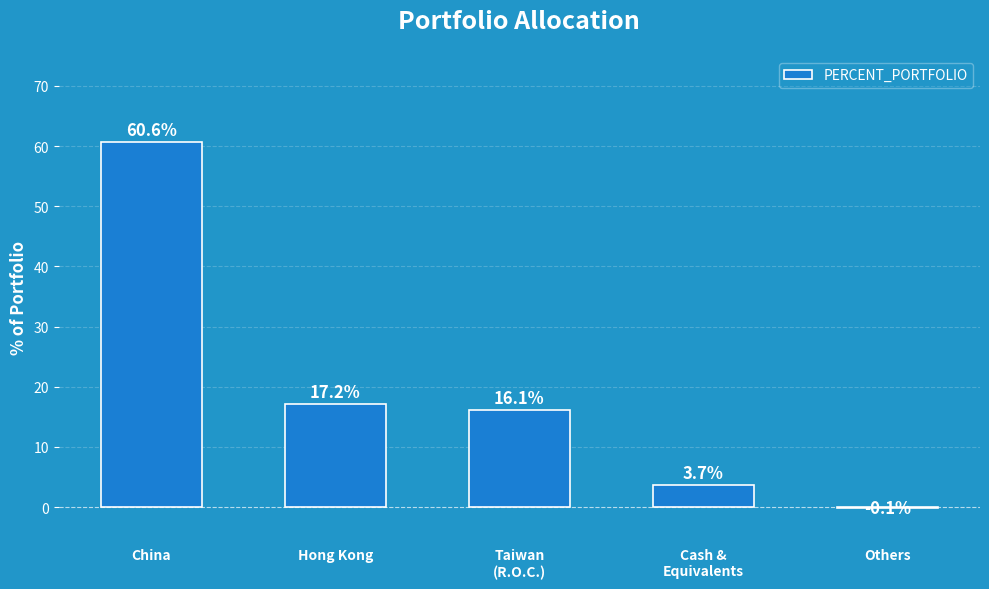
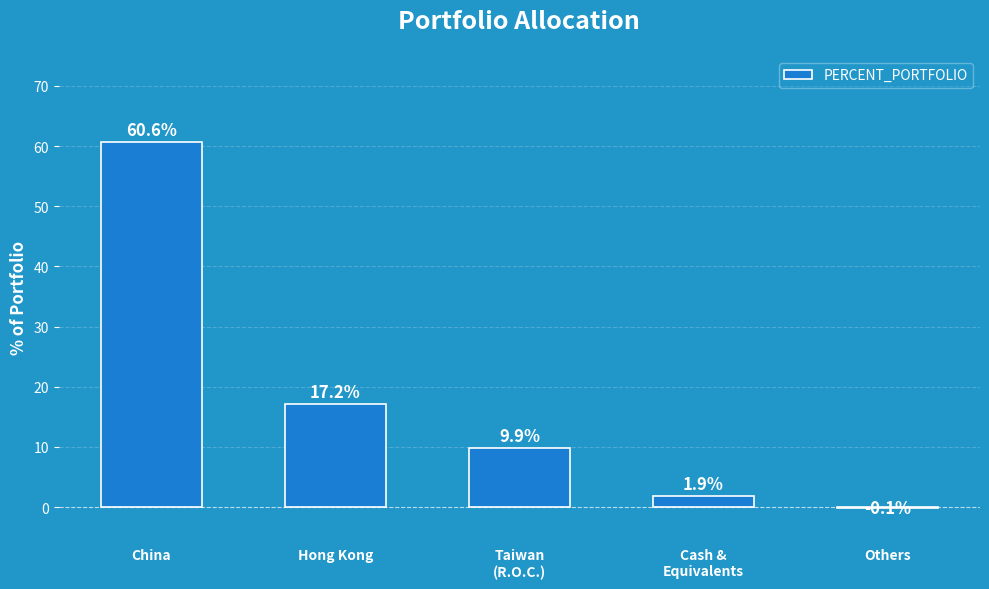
  {
    "China": "60.6%",
    "Hong Kong": "17.2%",
-   "Taiwan (R.O.C.)": "16.1%",
-   "Cash & Equivalents": "3.7%",
+   "Taiwan (R.O.C.)": "9.9%",
+   "Cash & Equivalents": "1.9%",
    "Others": "-0.1%"
  }
